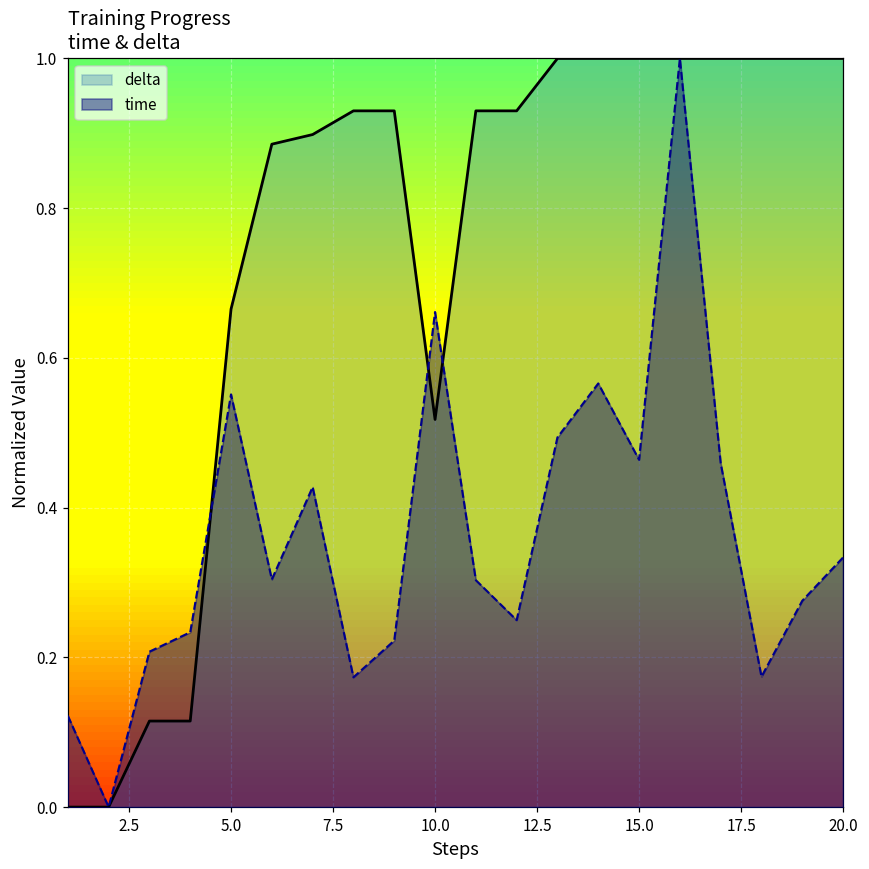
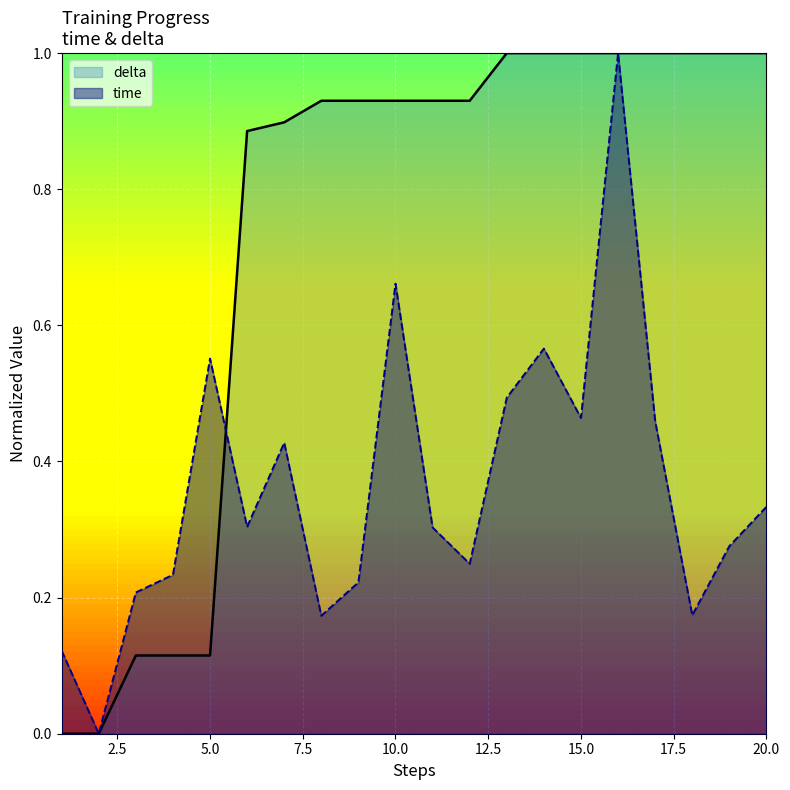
  {
    "delta": {
-     "5.0": 0.67,
-     "10.0": 0.52,
+     "5.0": 0.11,
+     "10.0": 0.93,
      "15.0": 1.00,
      "20.0": 1.00
    },
    "time": {
      "5.0": 0.55,
      "10.0": 0.66,
      "15.0": 0.46,
      "20.0": 0.33
    }
  }
